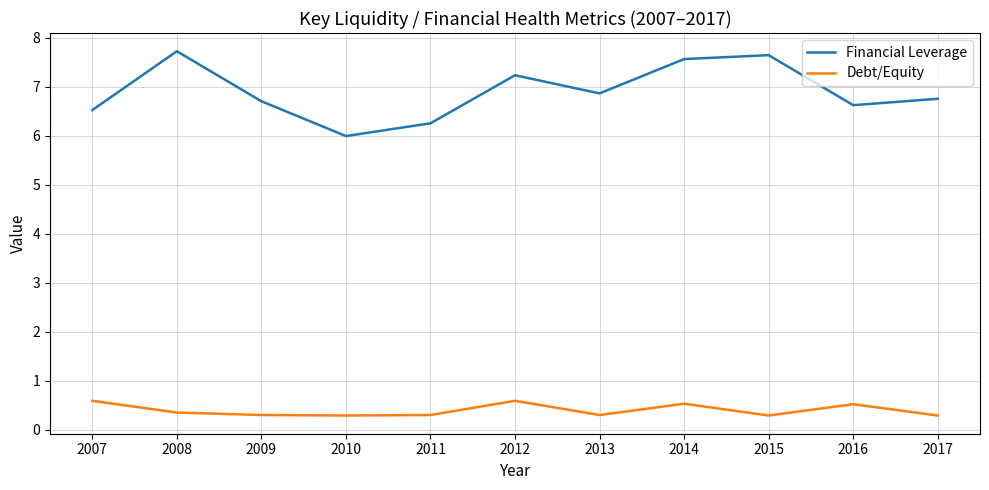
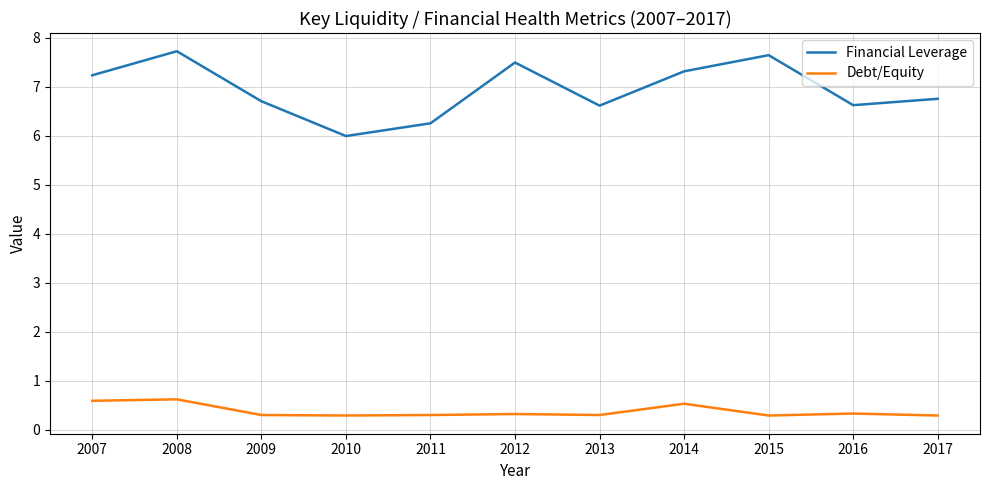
  {
    "Financial Leverage": {
-     "2007": 6.5,
+     "2007": 7.2,
      "2008": 7.7,
      "2009": 6.7,
      "2010": 6.0,
      "2011": 6.3,
-     "2012": 7.2,
-     "2013": 6.9,
-     "2014": 7.6,
+     "2012": 7.5,
+     "2013": 6.6,
+     "2014": 7.3,
      "2015": 7.6,
      "2016": 6.6,
      "2017": 6.8
    },
    "Debt/Equity": {
      "2007": 0.6,
-     "2008": 0.4,
+     "2008": 0.6,
      "2009": 0.3,
      "2010": 0.3,
      "2011": 0.3,
-     "2012": 0.6,
+     "2012": 0.3,
      "2013": 0.3,
      "2014": 0.5,
      "2015": 0.3,
-     "2016": 0.5,
+     "2016": 0.3,
      "2017": 0.3
    }
  }
